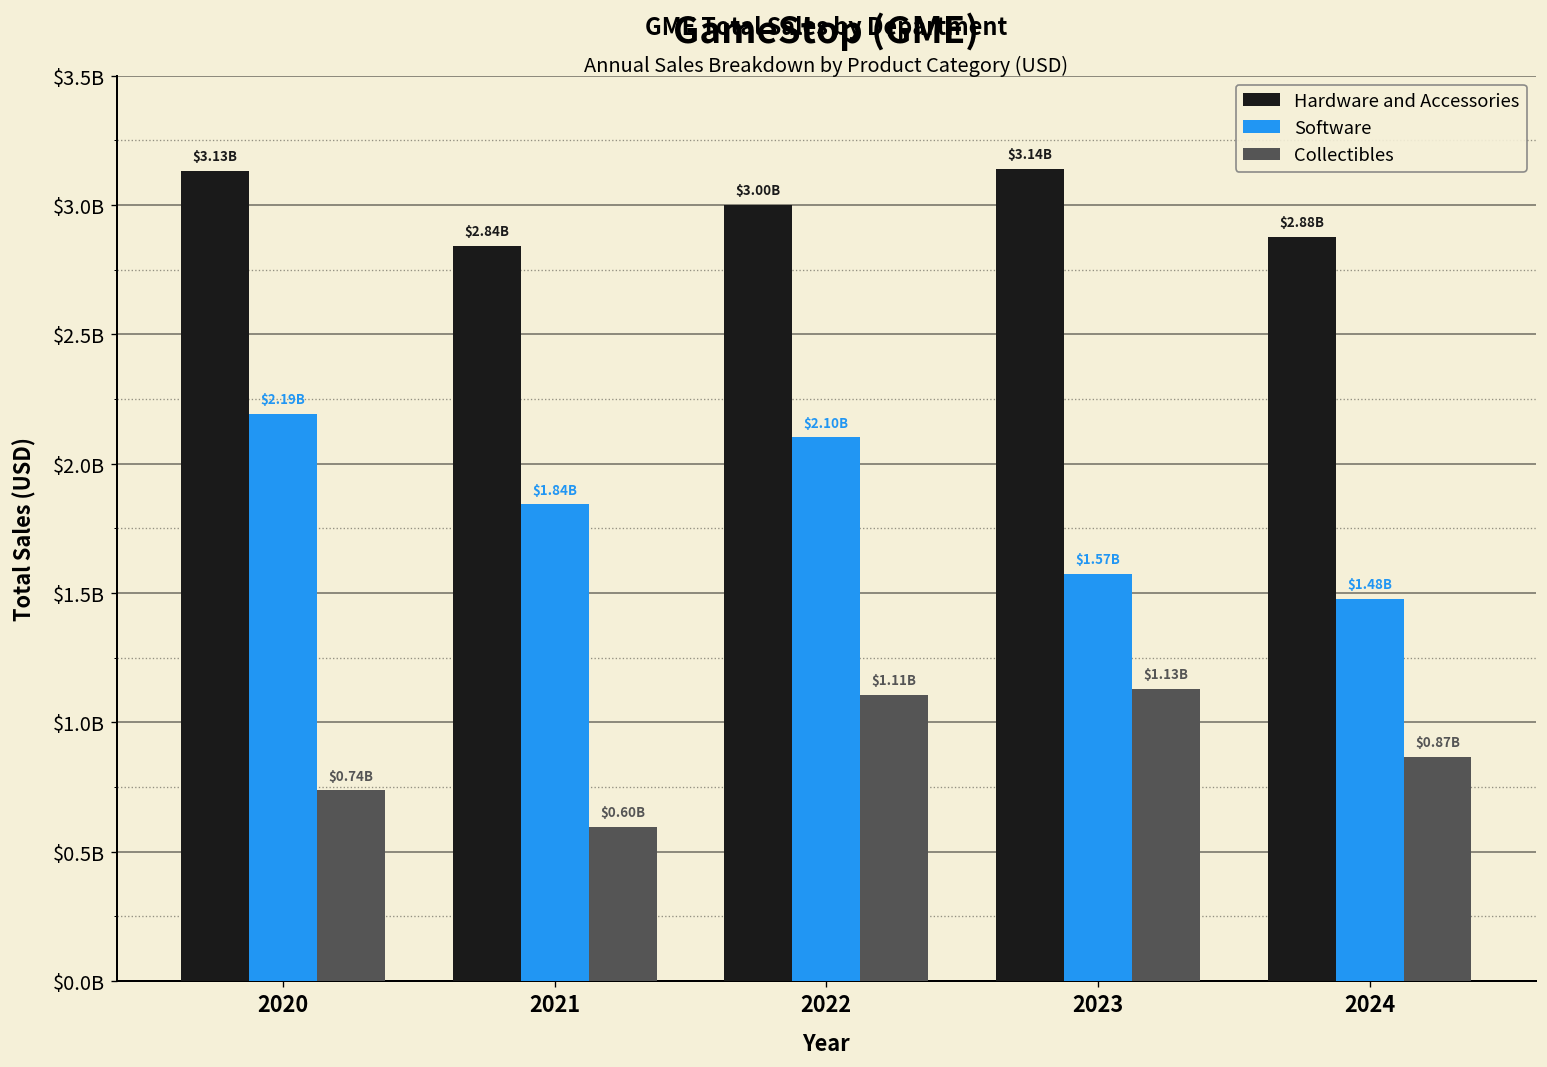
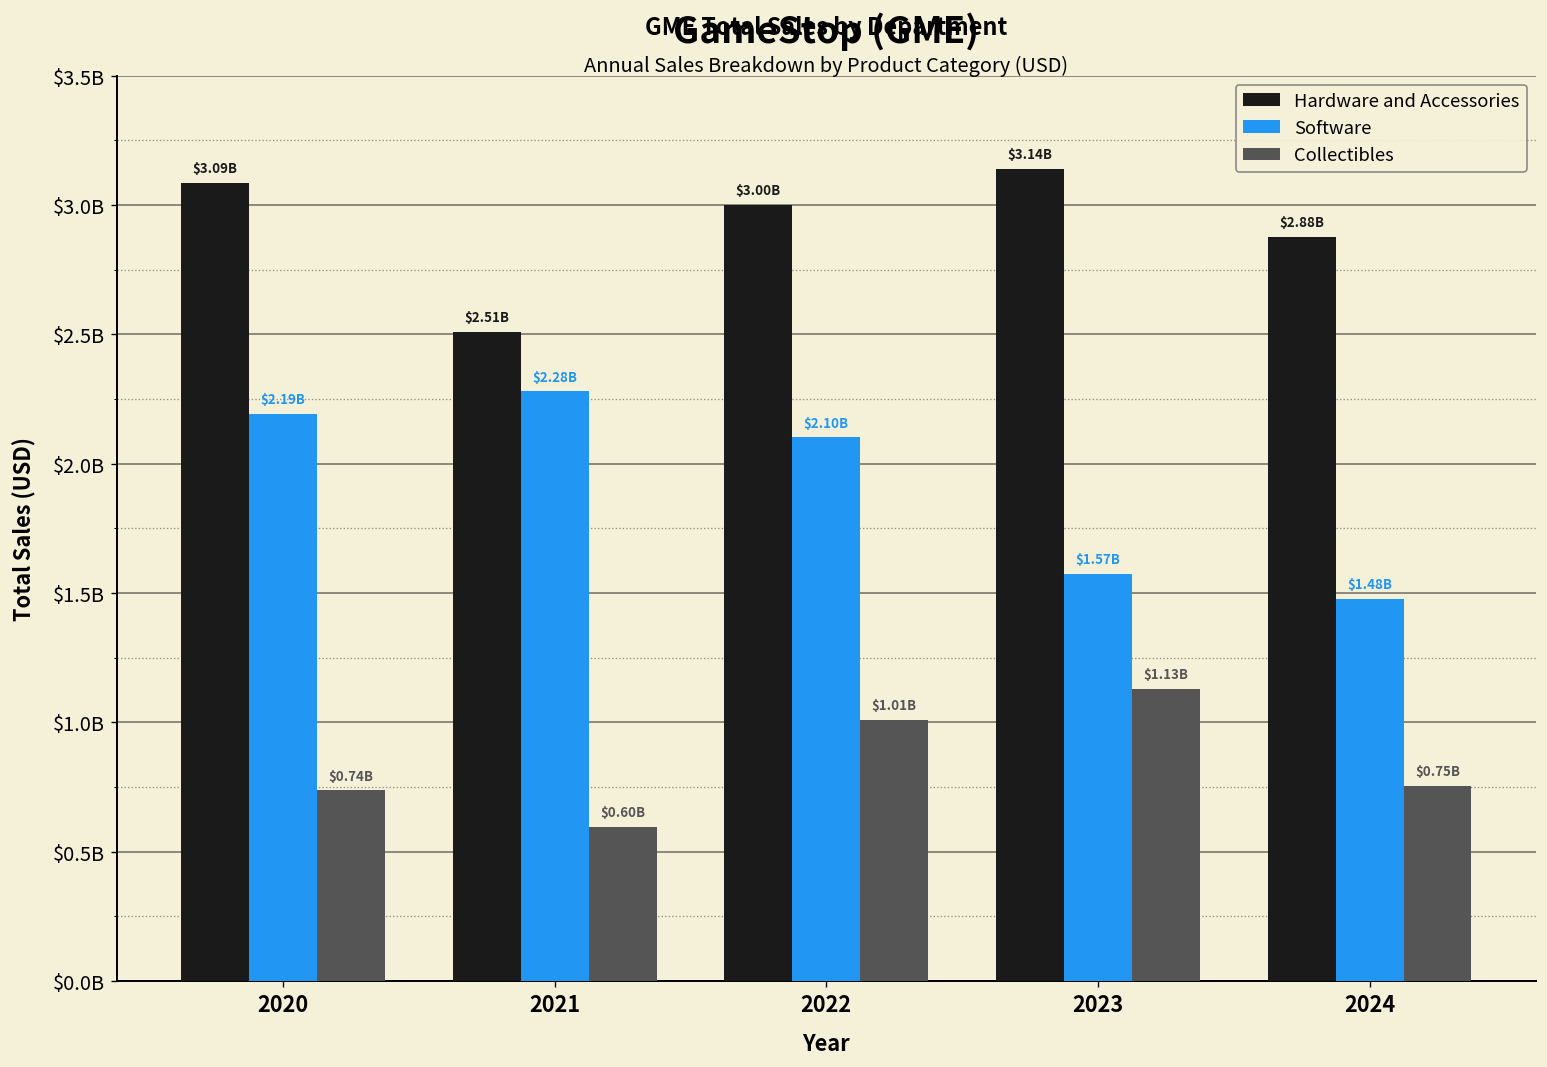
  {
    "Hardware and Accessories": {
-     "2020": "$3.13B",
-     "2021": "$2.84B",
+     "2020": "$3.09B",
+     "2021": "$2.51B",
      "2022": "$3.00B",
      "2023": "$3.14B",
      "2024": "$2.88B"
    },
    "Software": {
      "2020": "$2.19B",
-     "2021": "$1.84B",
+     "2021": "$2.28B",
      "2022": "$2.10B",
      "2023": "$1.57B",
      "2024": "$1.48B"
    },
    "Collectibles": {
      "2020": "$0.74B",
      "2021": "$0.60B",
-     "2022": "$1.11B",
+     "2022": "$1.01B",
      "2023": "$1.13B",
-     "2024": "$0.87B"
+     "2024": "$0.75B"
    }
  }
